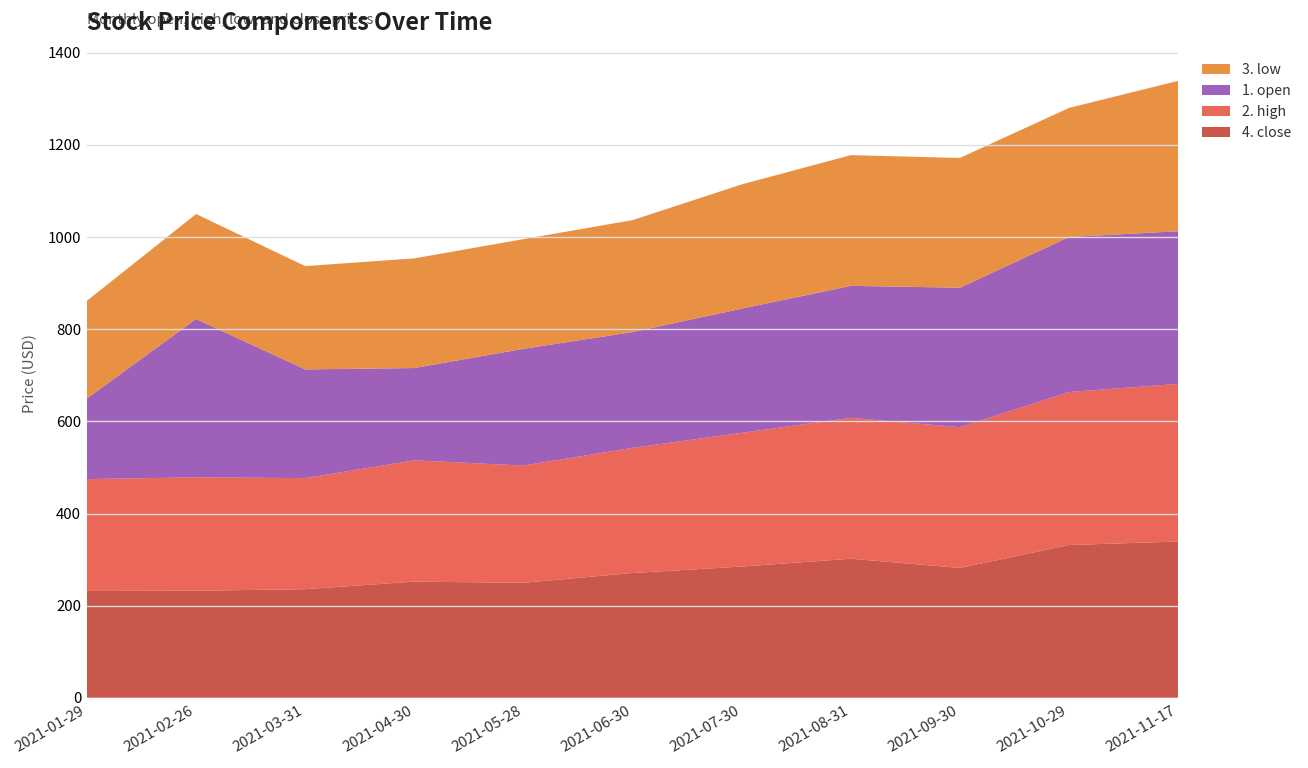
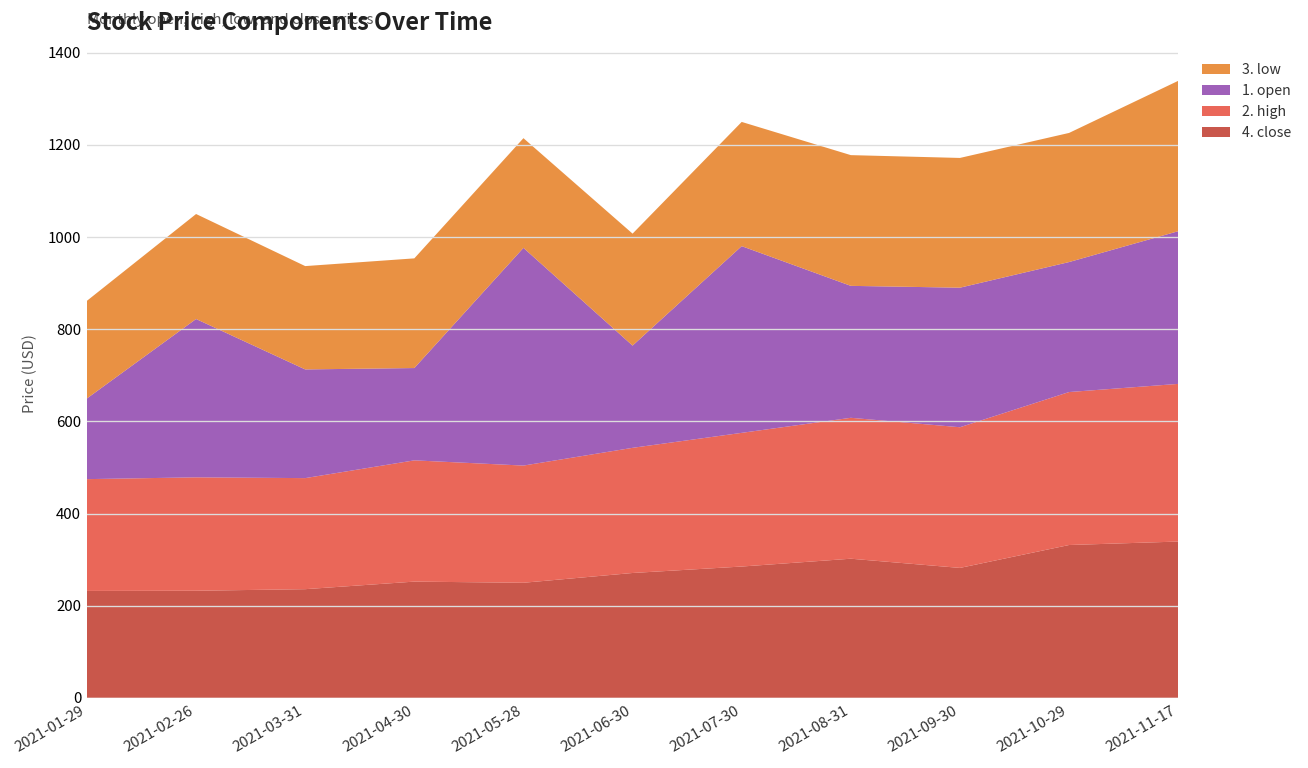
  {
    "1. open": {
      "2021-01-29": 180,
      "2021-02-26": 340,
      "2021-03-31": 240,
      "2021-04-30": 200,
-     "2021-05-28": 250,
-     "2021-06-30": 250,
-     "2021-07-30": 270,
+     "2021-05-28": 470,
+     "2021-06-30": 220,
+     "2021-07-30": 410,
      "2021-08-31": 290,
      "2021-09-30": 300,
-     "2021-10-29": 340,
+     "2021-10-29": 280,
      "2021-11-17": 330
    }
  }
